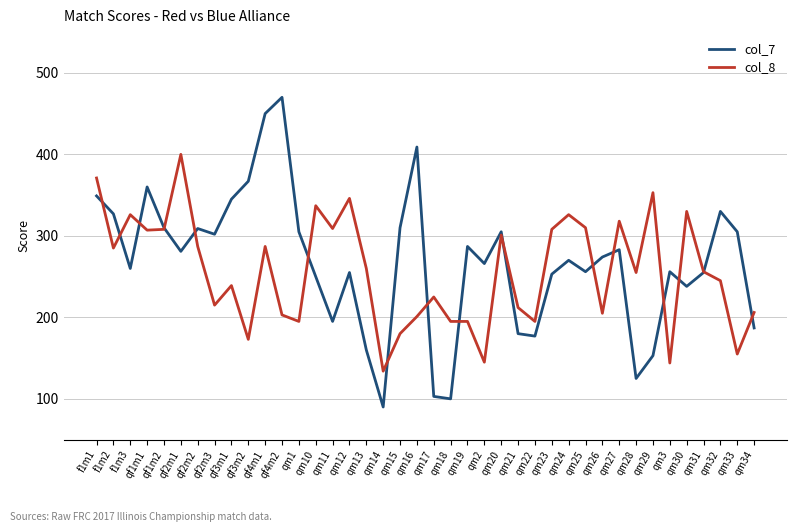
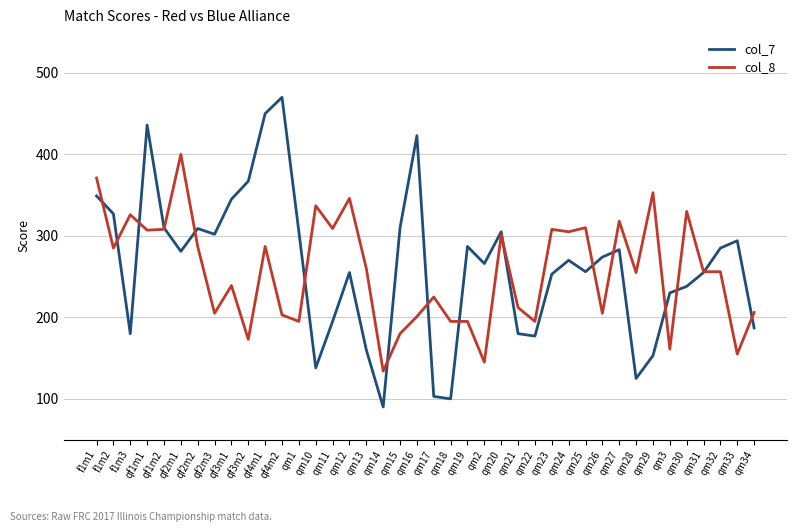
  {
    "col_7": {
      "f1m1": 350,
      "f1m2": 330,
-     "f1m3": 260,
-     "qf1m1": 360,
+     "f1m3": 180,
+     "qf1m1": 440,
      "qf2m1": 280,
      "qf2m2": 310,
      "qf2m3": 300,
      "qf3m1": 350,
      "qf3m2": 370,
      "qf4m1": 450,
      "qf4m2": 470,
      "qm1": 310,
-     "qm10": 250,
+     "qm10": 140,
      "qm11": 200,
      "qm12": 260,
      "qm13": 160,
      "qm14": 90,
      "qm15": 310,
-     "qm16": 410,
+     "qm16": 420,
      "qm17": 100,
      "qm18": 100,
      "qm19": 290,
      "qm2": 270,
      "qm20": 310,
      "qm21": 180,
      "qm22": 180,
      "qm23": 250,
      "qm24": 270,
      "qm25": 260,
      "qm26": 270,
      "qm27": 280,
      "qm28": 130,
      "qm29": 150,
-     "qm3": 260,
+     "qm3": 230,
      "qm30": 240,
-     "qm32": 330,
-     "qm33": 310,
+     "qm32": 290,
+     "qm33": 290,
      "qm34": 190
    },
    "col_8": {
      "f1m1": 370,
      "f1m2": 290,
      "f1m3": 330,
      "qf1m1": 310,
      "qf2m1": 400,
      "qf2m2": 290,
-     "qf2m3": 220,
+     "qf2m3": 210,
      "qf3m1": 240,
      "qf3m2": 170,
      "qf4m1": 290,
      "qf4m2": 200,
      "qm1": 200,
      "qm10": 340,
      "qm11": 310,
      "qm12": 350,
      "qm13": 260,
      "qm14": 130,
      "qm15": 180,
      "qm16": 200,
      "qm17": 230,
      "qm18": 200,
      "qm19": 200,
      "qm2": 150,
      "qm20": 300,
      "qm21": 210,
      "qm22": 200,
      "qm23": 310,
-     "qm24": 330,
+     "qm24": 310,
      "qm25": 310,
      "qm26": 210,
      "qm27": 320,
      "qm28": 260,
      "qm29": 350,
-     "qm3": 140,
+     "qm3": 160,
      "qm30": 330,
-     "qm32": 250,
+     "qm32": 260,
      "qm33": 160,
      "qm34": 210
    }
  }
